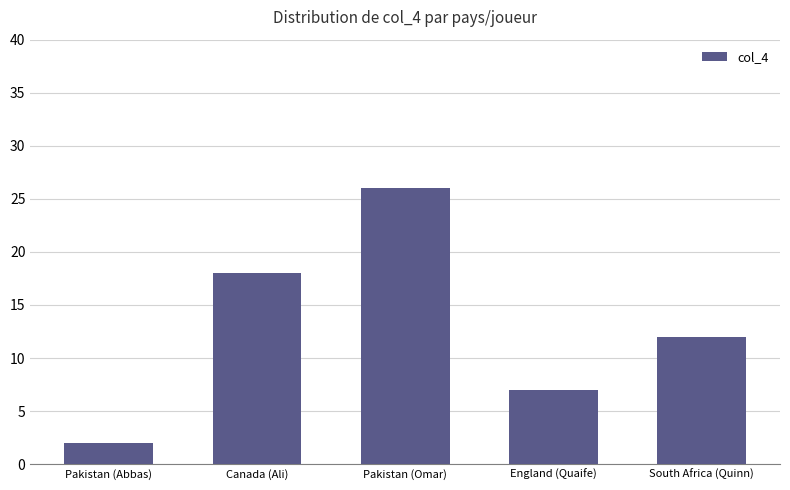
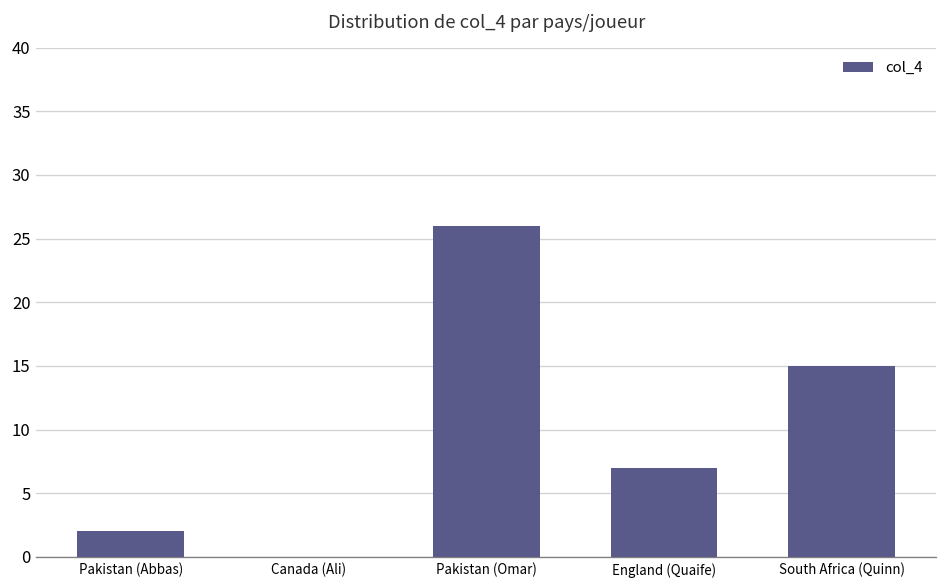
  {
    "Pakistan (Abbas)": 2,
-   "Canada (Ali)": 18,
+   "Canada (Ali)": 0,
    "Pakistan (Omar)": 26,
    "England (Quaife)": 7,
-   "South Africa (Quinn)": 12
+   "South Africa (Quinn)": 15
  }
